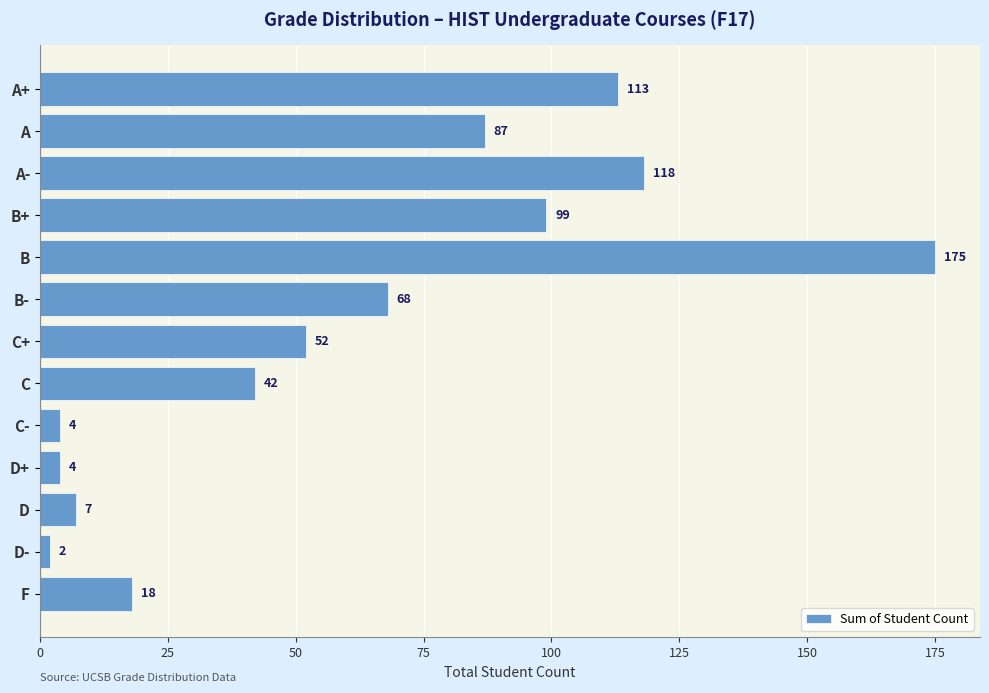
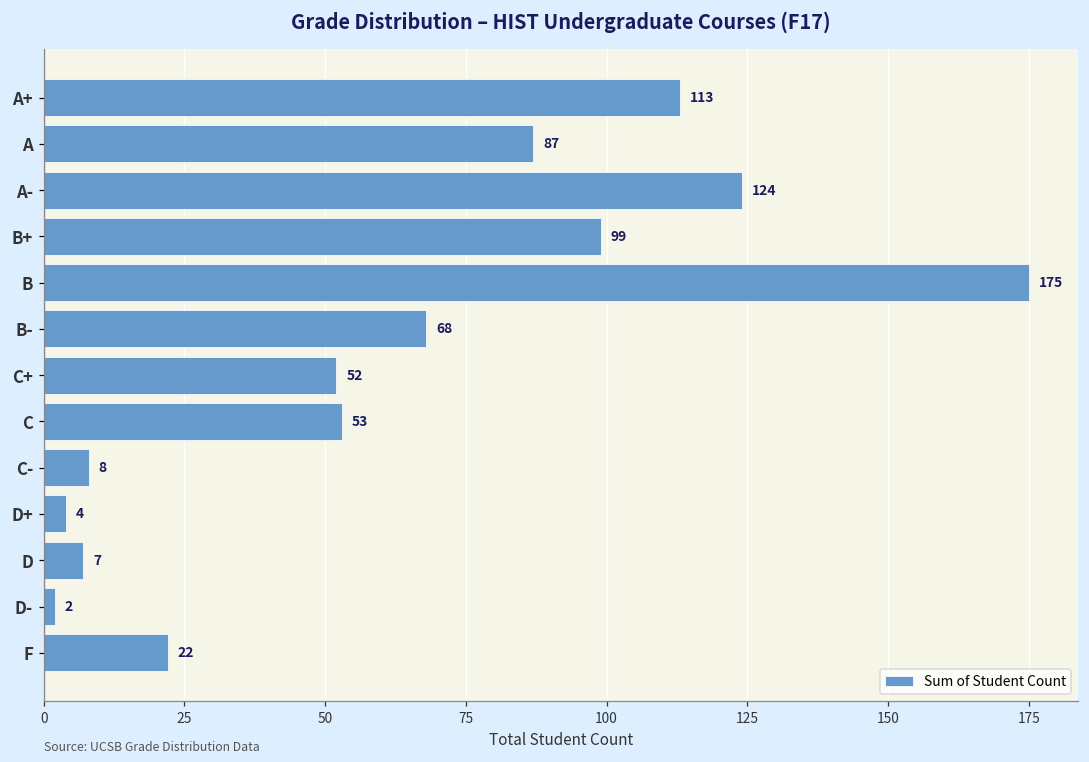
  {
    "A+": 113,
    "A": 87,
-   "A-": 118,
+   "A-": 124,
    "B+": 99,
    "B": 175,
    "B-": 68,
    "C+": 52,
-   "C": 42,
-   "C-": 4,
+   "C": 53,
+   "C-": 8,
    "D+": 4,
    "D": 7,
    "D-": 2,
-   "F": 18
+   "F": 22
  }
